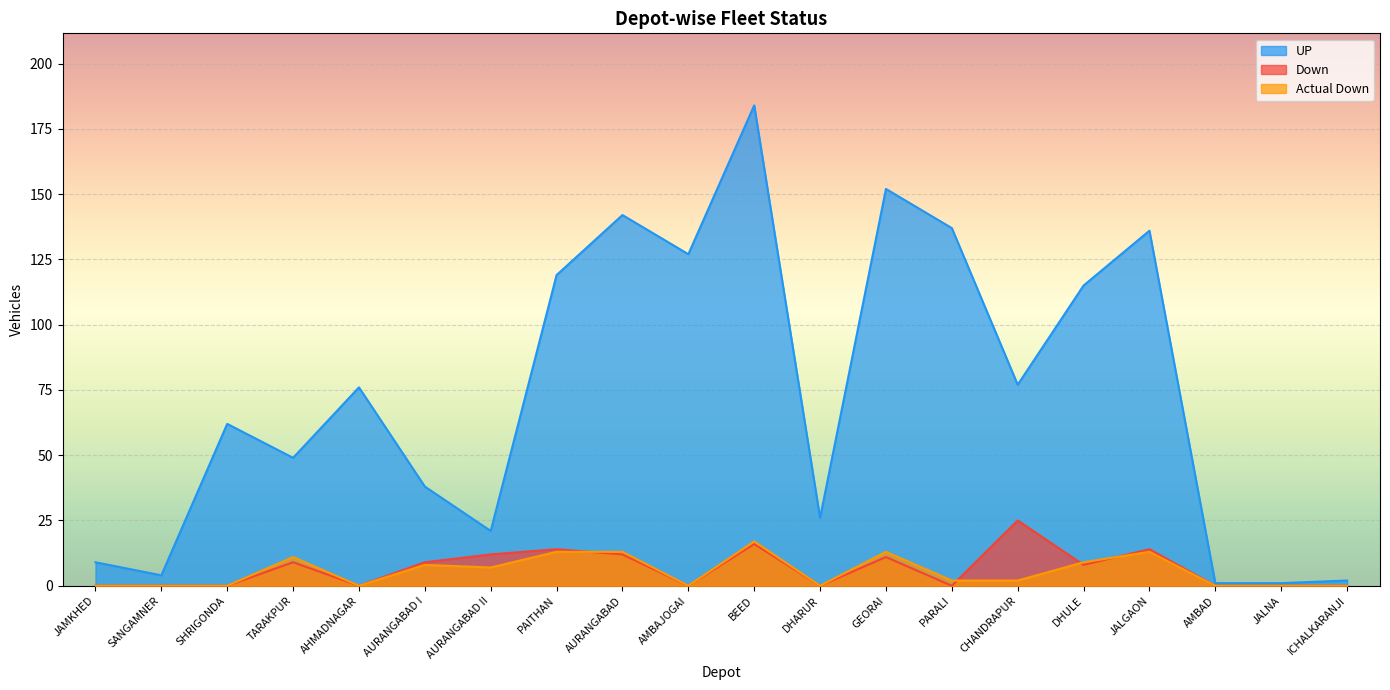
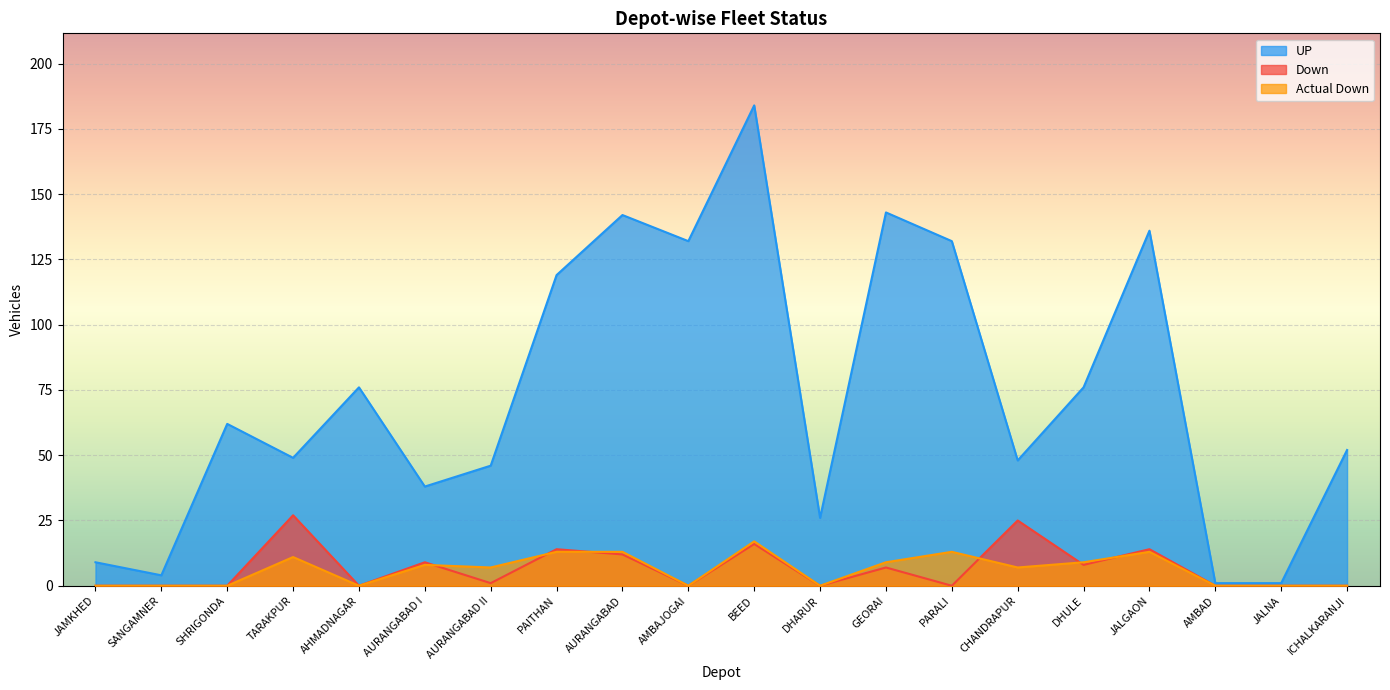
  {
    "UP": {
      "JAMKHED": 9,
      "SANGAMNER": 4,
      "SHRIGONDA": 62,
      "TARAKPUR": 49,
      "AHMADNAGAR": 76,
      "AURANGABAD I": 38,
-     "AURANGABAD II": 21,
+     "AURANGABAD II": 46,
      "PAITHAN": 119,
      "AURANGABAD": 142,
-     "AMBAJOGAI": 127,
+     "AMBAJOGAI": 132,
      "BEED": 184,
      "DHARUR": 26,
-     "GEORAI": 152,
-     "PARALI": 137,
-     "CHANDRAPUR": 77,
-     "DHULE": 115,
+     "GEORAI": 143,
+     "PARALI": 132,
+     "CHANDRAPUR": 48,
+     "DHULE": 76,
      "JALGAON": 136,
      "AMBAD": 1,
      "JALNA": 1,
-     "ICHALKARANJI": 2
+     "ICHALKARANJI": 52
    },
    "Down": {
-     "TARAKPUR": 9,
+     "TARAKPUR": 27,
      "AURANGABAD I": 9,
-     "AURANGABAD II": 12,
+     "AURANGABAD II": 1,
      "PAITHAN": 14,
      "AURANGABAD": 12,
      "BEED": 16,
-     "GEORAI": 11,
+     "GEORAI": 7,
      "PARALI": 0,
      "CHANDRAPUR": 25,
      "DHULE": 8,
      "JALGAON": 14
    },
    "Actual Down": {
      "TARAKPUR": 11,
      "AURANGABAD I": 8,
      "AURANGABAD II": 7,
      "PAITHAN": 13,
      "AURANGABAD": 13,
      "BEED": 17,
-     "GEORAI": 13,
-     "PARALI": 2,
-     "CHANDRAPUR": 2,
+     "GEORAI": 9,
+     "PARALI": 13,
+     "CHANDRAPUR": 7,
      "DHULE": 9,
      "JALGAON": 13
    }
  }
